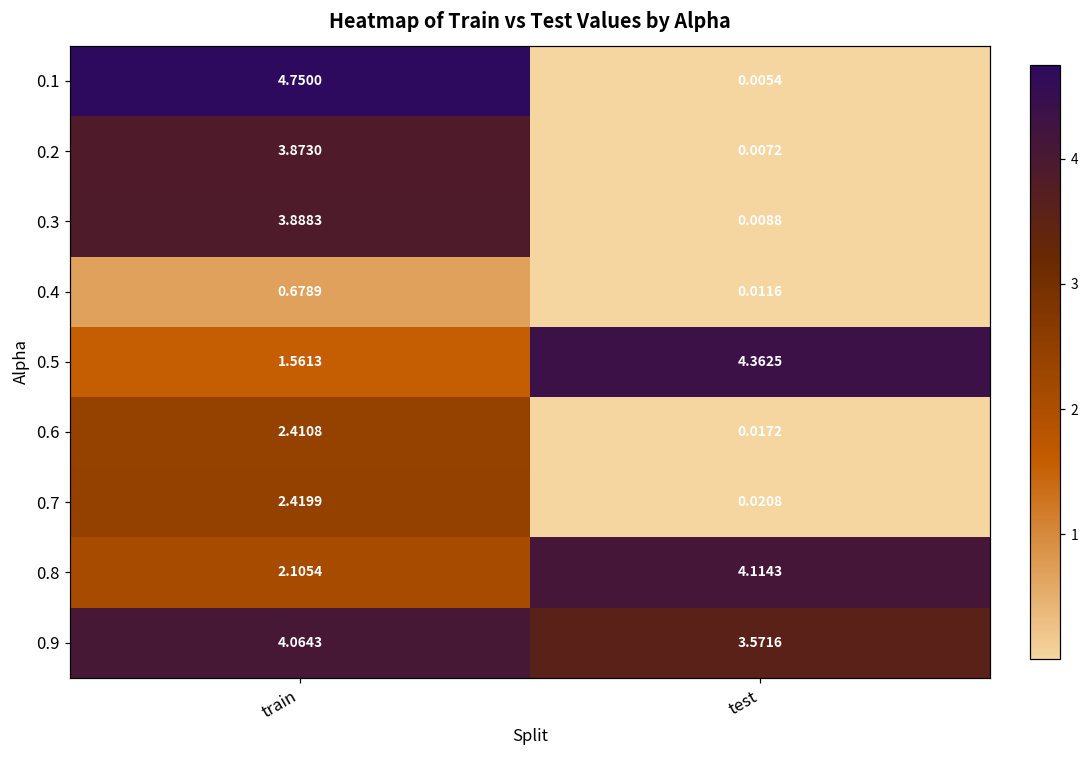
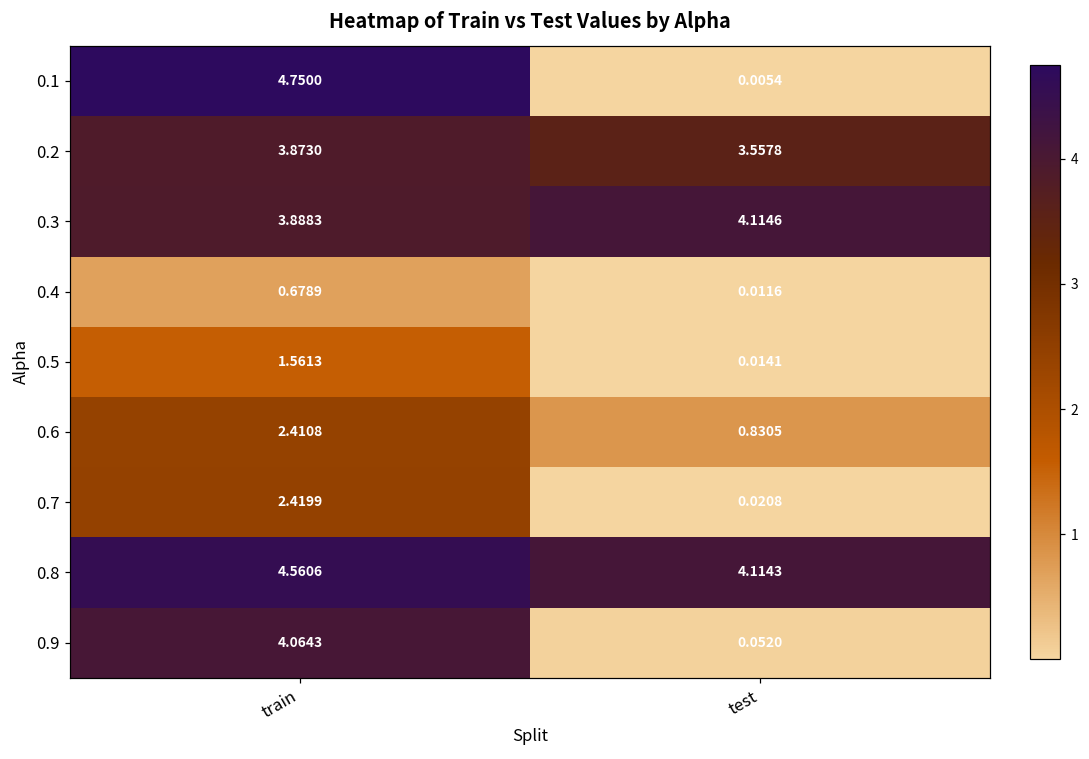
  {
    "0.1": {
      "train": 4.7500,
      "test": 0.0054
    },
    "0.2": {
      "train": 3.8730,
-     "test": 0.0072
+     "test": 3.5578
    },
    "0.3": {
      "train": 3.8883,
-     "test": 0.0088
+     "test": 4.1146
    },
    "0.4": {
      "train": 0.6789,
      "test": 0.0116
    },
    "0.5": {
      "train": 1.5613,
-     "test": 4.3625
+     "test": 0.0141
    },
    "0.6": {
      "train": 2.4108,
-     "test": 0.0172
+     "test": 0.8305
    },
    "0.7": {
      "train": 2.4199,
      "test": 0.0208
    },
    "0.8": {
-     "train": 2.1054,
+     "train": 4.5606,
      "test": 4.1143
    },
    "0.9": {
      "train": 4.0643,
-     "test": 3.5716
+     "test": 0.0520
    }
  }
